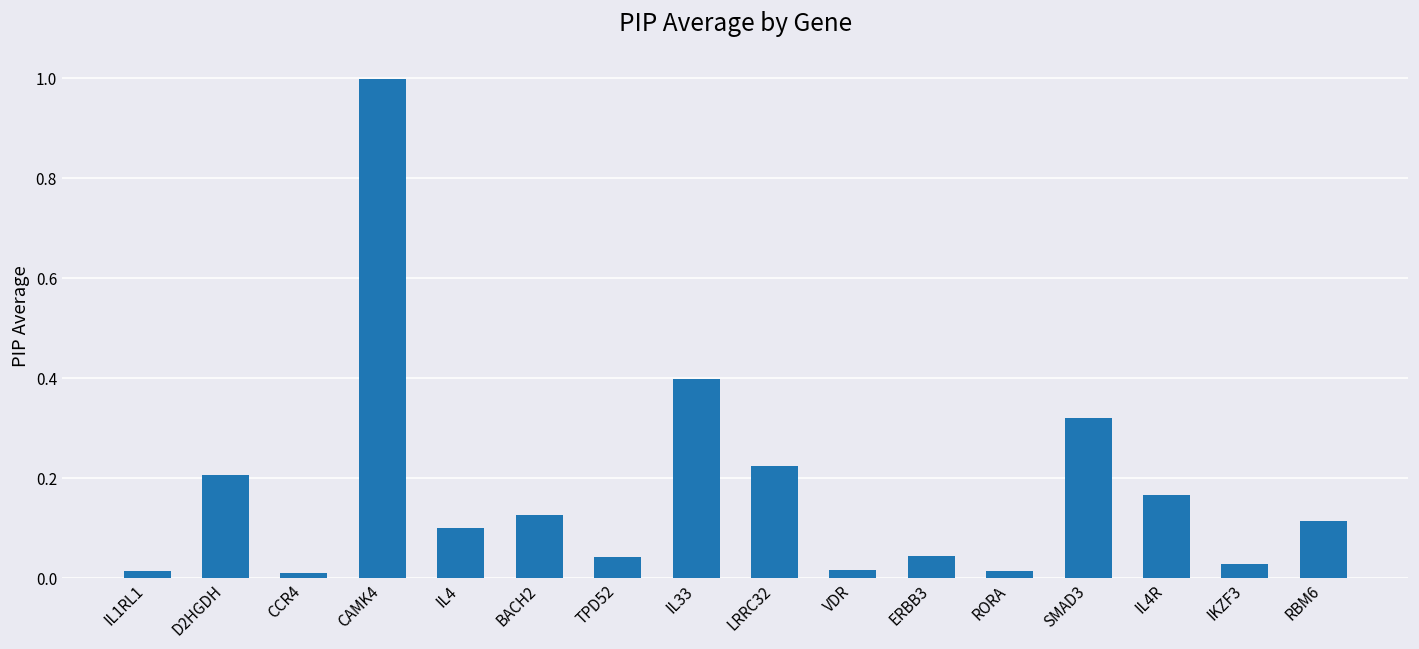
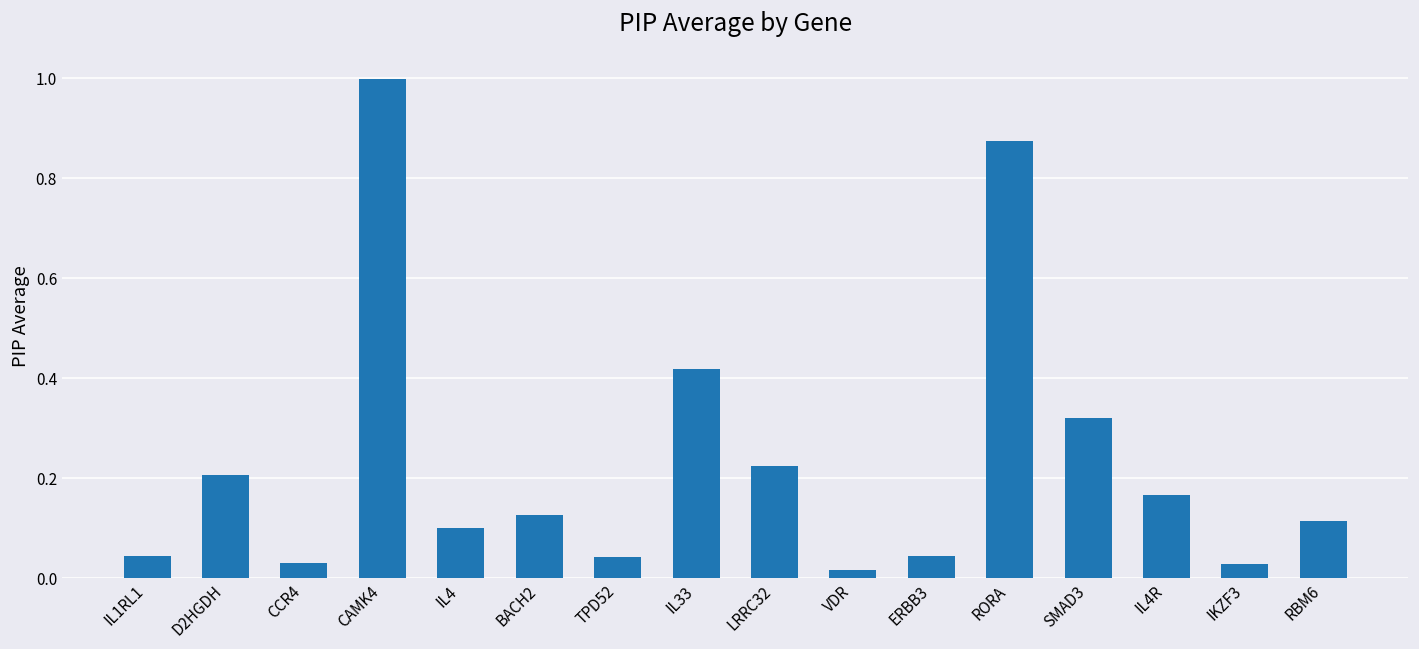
  {
-   "IL1RL1": 0.01,
+   "IL1RL1": 0.04,
    "D2HGDH": 0.21,
-   "CCR4": 0.01,
+   "CCR4": 0.03,
    "CAMK4": 1.00,
    "IL4": 0.10,
    "BACH2": 0.13,
    "TPD52": 0.04,
-   "IL33": 0.40,
+   "IL33": 0.42,
    "LRRC32": 0.22,
    "VDR": 0.02,
    "ERBB3": 0.04,
-   "RORA": 0.01,
+   "RORA": 0.88,
    "SMAD3": 0.32,
    "IL4R": 0.17,
    "IKZF3": 0.03,
    "RBM6": 0.11
  }
